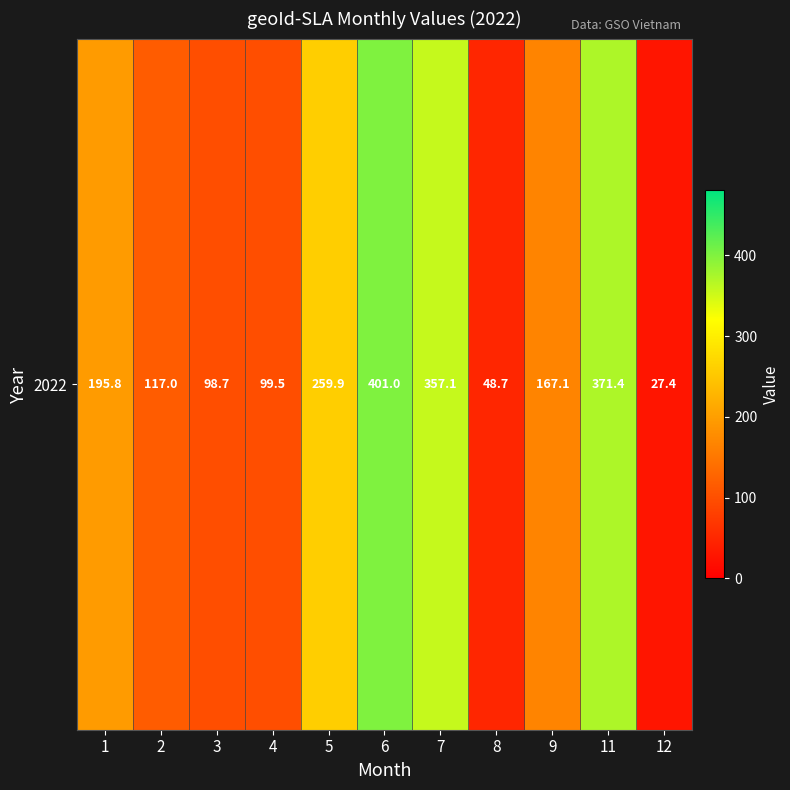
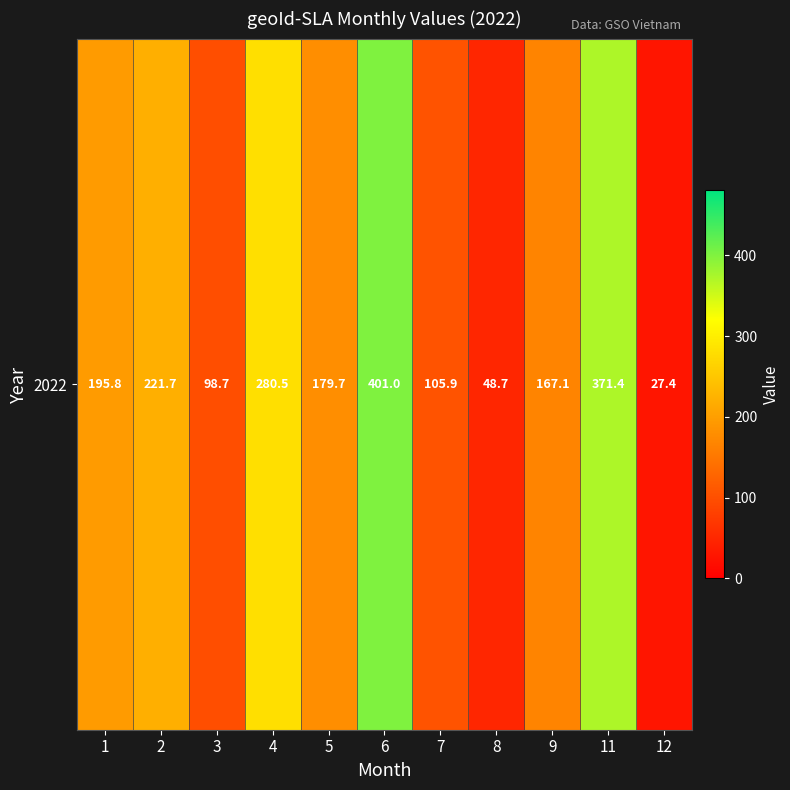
  {
    "2022": {
      "1": 195.8,
-     "2": 117.0,
+     "2": 221.7,
      "3": 98.7,
-     "4": 99.5,
-     "5": 259.9,
+     "4": 280.5,
+     "5": 179.7,
      "6": 401.0,
-     "7": 357.1,
+     "7": 105.9,
      "8": 48.7,
      "9": 167.1,
      "11": 371.4,
      "12": 27.4
    }
  }
